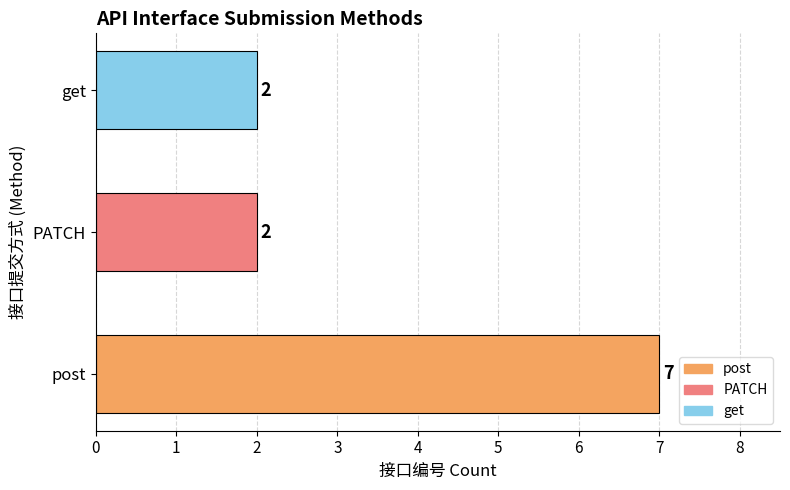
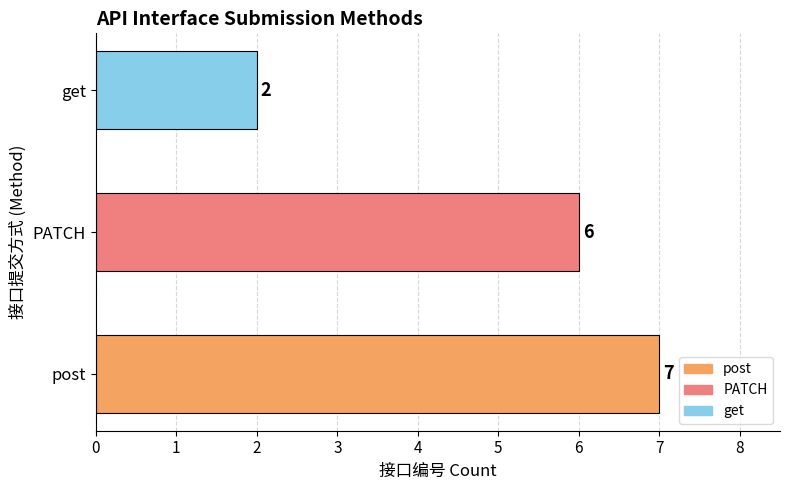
  {
    "get": 2,
-   "PATCH": 2,
+   "PATCH": 6,
    "post": 7
  }
